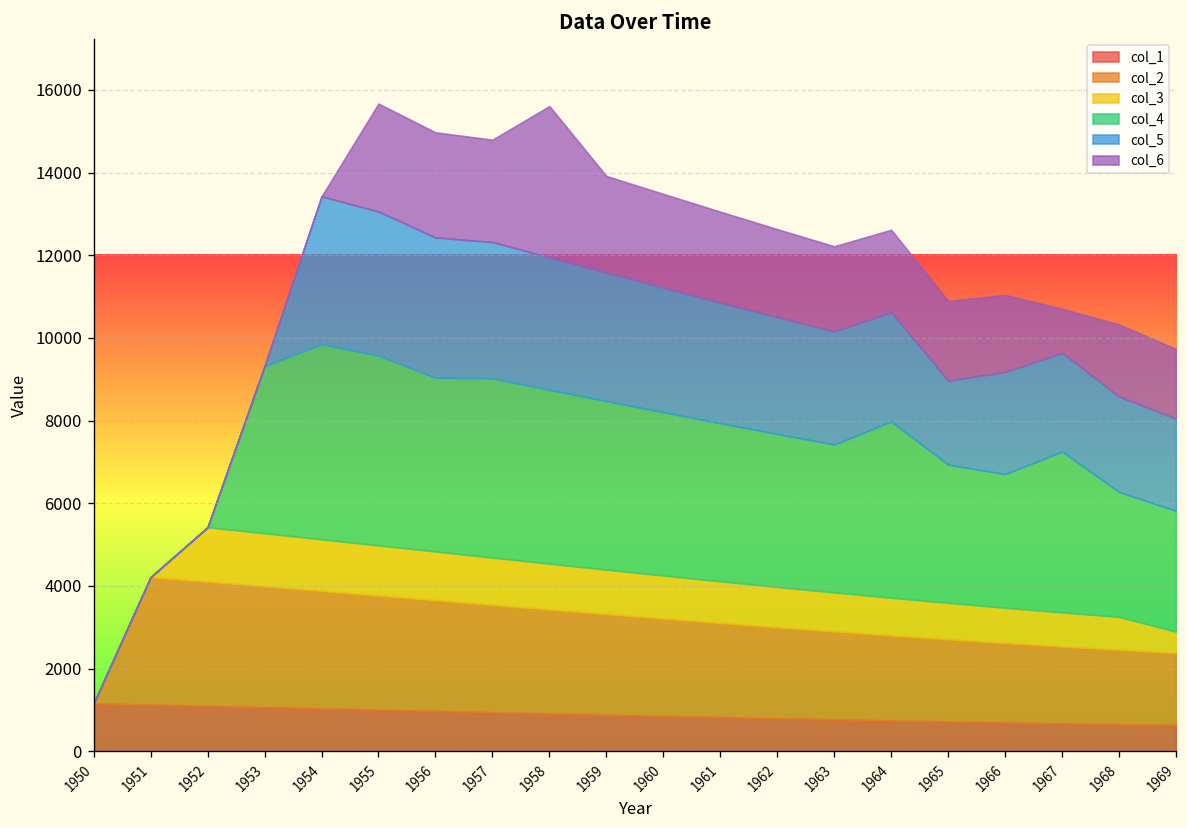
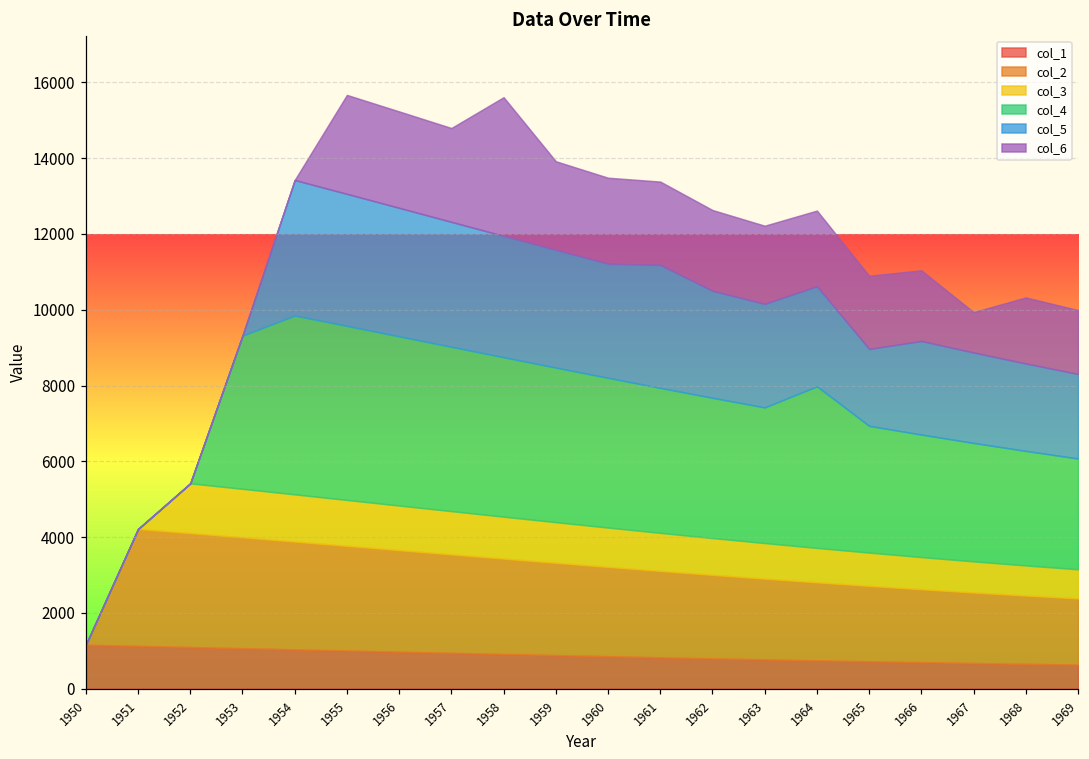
  {
    "col_3": {
      "1953": 1300,
      "1954": 1200,
      "1955": 1200,
      "1956": 1200,
      "1957": 1100,
      "1958": 1100,
      "1959": 1100,
      "1960": 1000,
      "1961": 1000,
      "1962": 1000,
      "1963": 900,
      "1964": 900,
      "1965": 900,
      "1966": 800,
      "1967": 800,
      "1968": 800,
-     "1969": 500
+     "1969": 800
    },
    "col_4": {
      "1954": 4700,
      "1955": 4600,
-     "1956": 4200,
+     "1956": 4500,
      "1957": 4300,
      "1958": 4200,
      "1959": 4100,
      "1960": 4000,
      "1961": 3800,
      "1962": 3700,
      "1963": 3600,
      "1964": 4300,
      "1965": 3300,
      "1966": 3200,
-     "1967": 3900,
+     "1967": 3100,
      "1968": 3000,
      "1969": 2900
    },
    "col_5": {
      "1955": 3500,
      "1956": 3400,
      "1957": 3300,
      "1958": 3200,
      "1959": 3100,
      "1960": 3000,
-     "1961": 2900,
+     "1961": 3200,
      "1962": 2800,
      "1963": 2700,
      "1964": 2600,
      "1965": 2000,
      "1966": 2500,
      "1967": 2400,
      "1968": 2300,
      "1969": 2200
    },
    "col_6": {
      "1955": 2600,
      "1956": 2500,
      "1957": 2500,
      "1958": 3700,
      "1959": 2300,
      "1960": 2300,
      "1961": 2200,
      "1962": 2100,
      "1963": 2100,
      "1964": 2000,
      "1965": 1900,
      "1966": 1900,
      "1967": 1100,
      "1968": 1700,
      "1969": 1700
    }
  }
